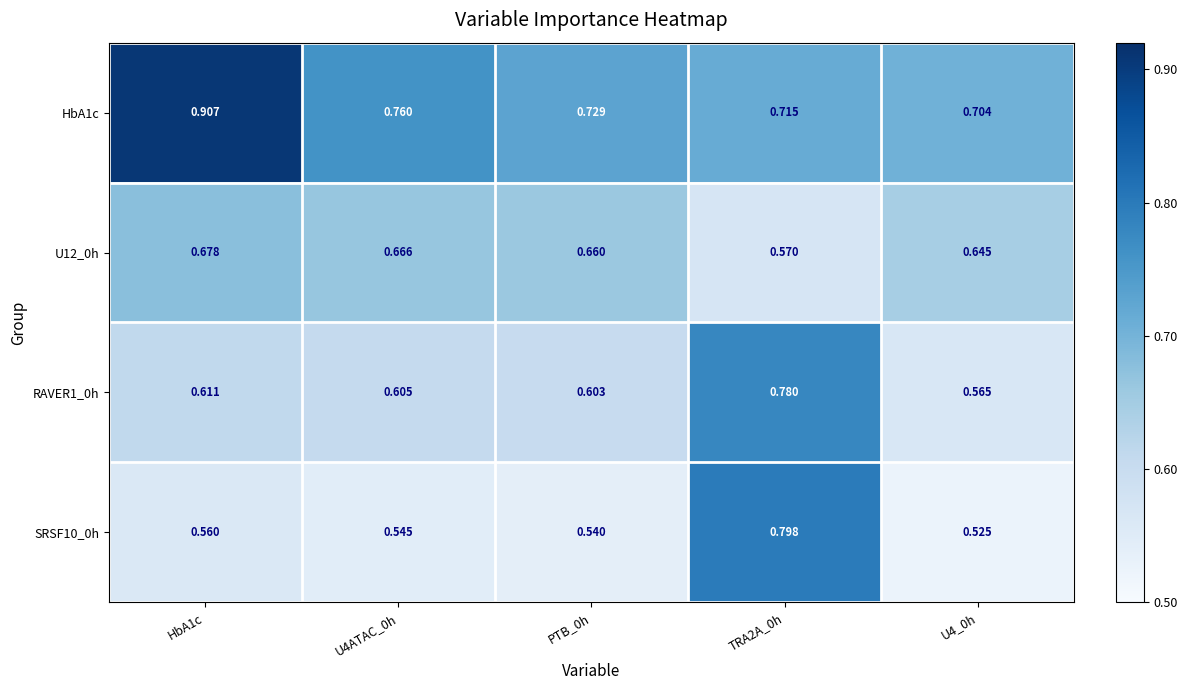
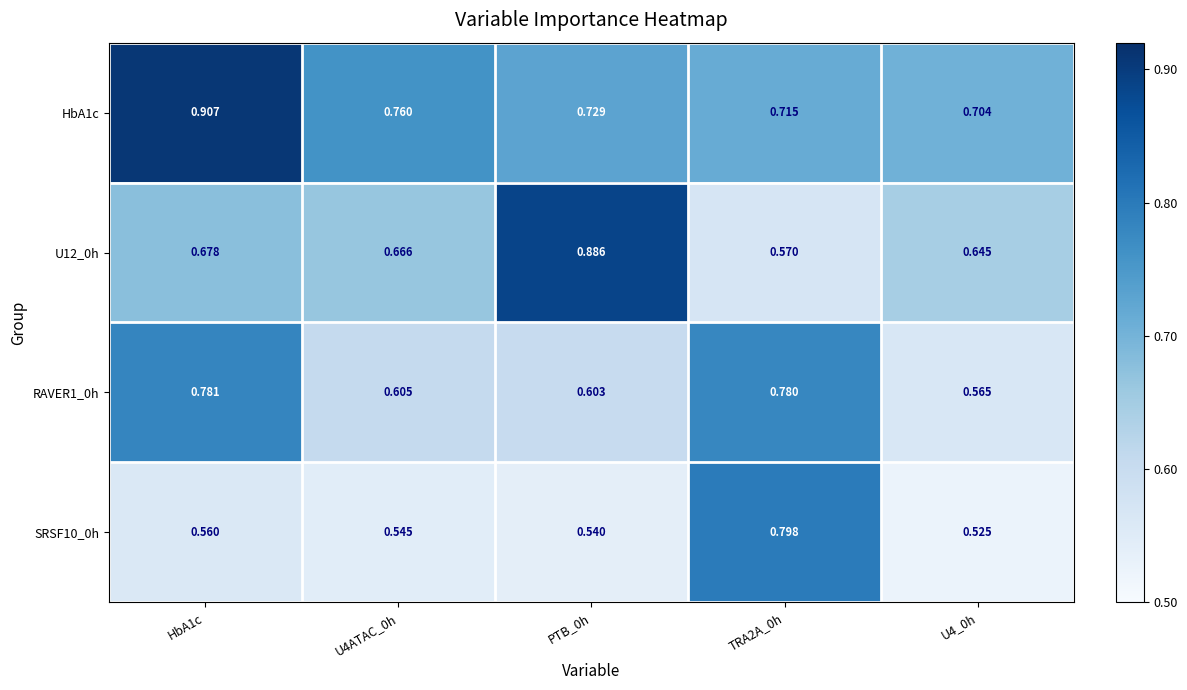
  {
    "HbA1c": {
      "HbA1c": 0.907,
      "U4ATAC_0h": 0.760,
      "PTB_0h": 0.729,
      "TRA2A_0h": 0.715,
      "U4_0h": 0.704
    },
    "U12_0h": {
      "HbA1c": 0.678,
      "U4ATAC_0h": 0.666,
-     "PTB_0h": 0.660,
+     "PTB_0h": 0.886,
      "TRA2A_0h": 0.570,
      "U4_0h": 0.645
    },
    "RAVER1_0h": {
-     "HbA1c": 0.611,
+     "HbA1c": 0.781,
      "U4ATAC_0h": 0.605,
      "PTB_0h": 0.603,
      "TRA2A_0h": 0.780,
      "U4_0h": 0.565
    },
    "SRSF10_0h": {
      "HbA1c": 0.560,
      "U4ATAC_0h": 0.545,
      "PTB_0h": 0.540,
      "TRA2A_0h": 0.798,
      "U4_0h": 0.525
    }
  }
